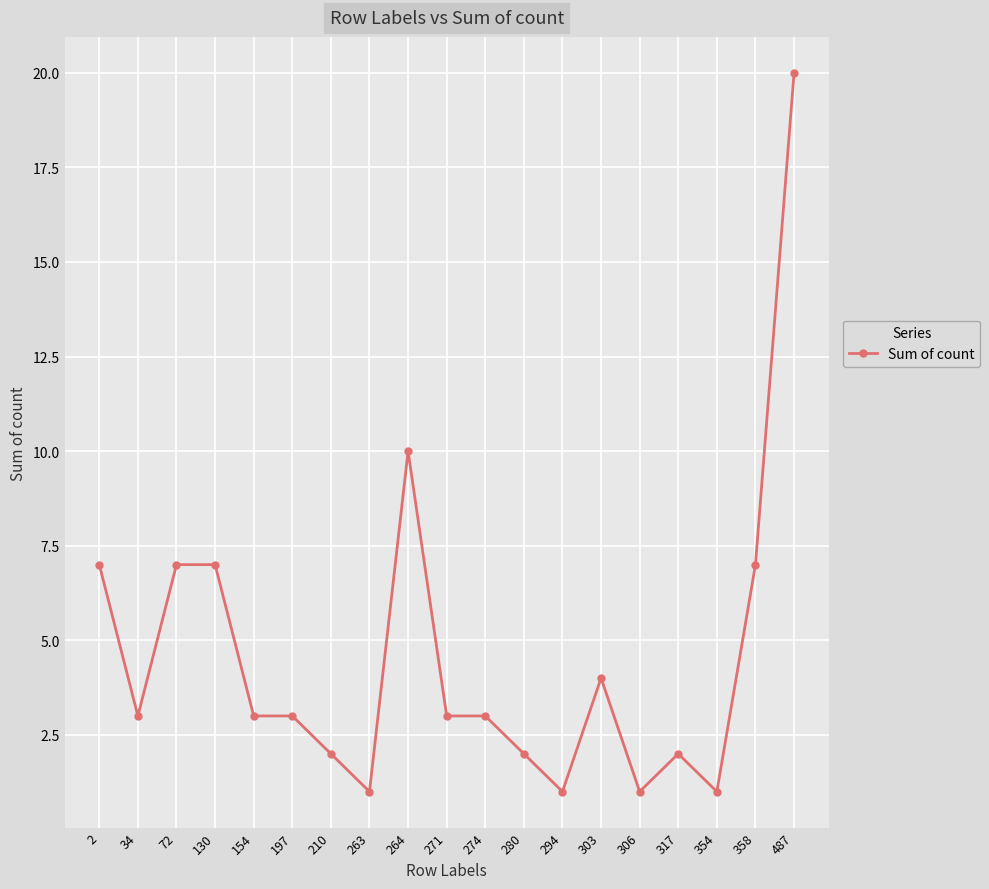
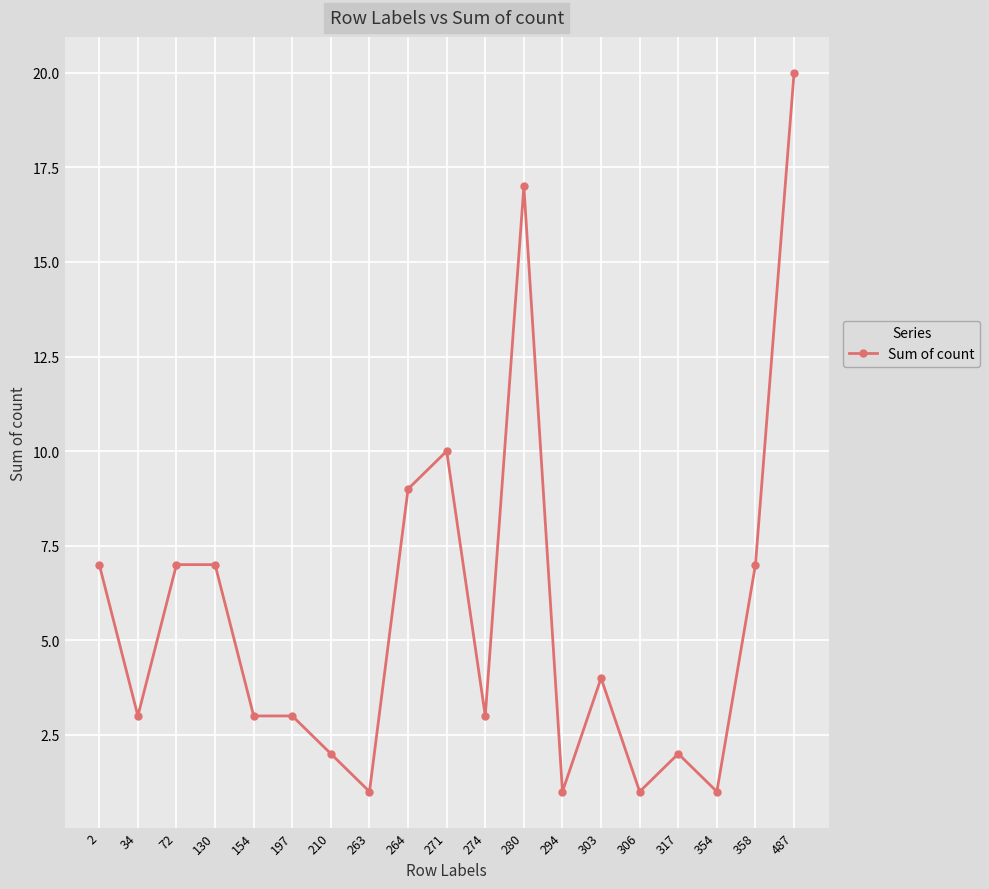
  {
    "2": 7,
    "34": 3,
    "72": 7,
    "130": 7,
    "154": 3,
    "197": 3,
    "210": 2,
    "263": 1,
-   "264": 10,
-   "271": 3,
+   "264": 9,
+   "271": 10,
    "274": 3,
-   "280": 2,
+   "280": 17,
    "294": 1,
    "303": 4,
    "306": 1,
    "317": 2,
    "354": 1,
    "358": 7,
    "487": 20
  }
